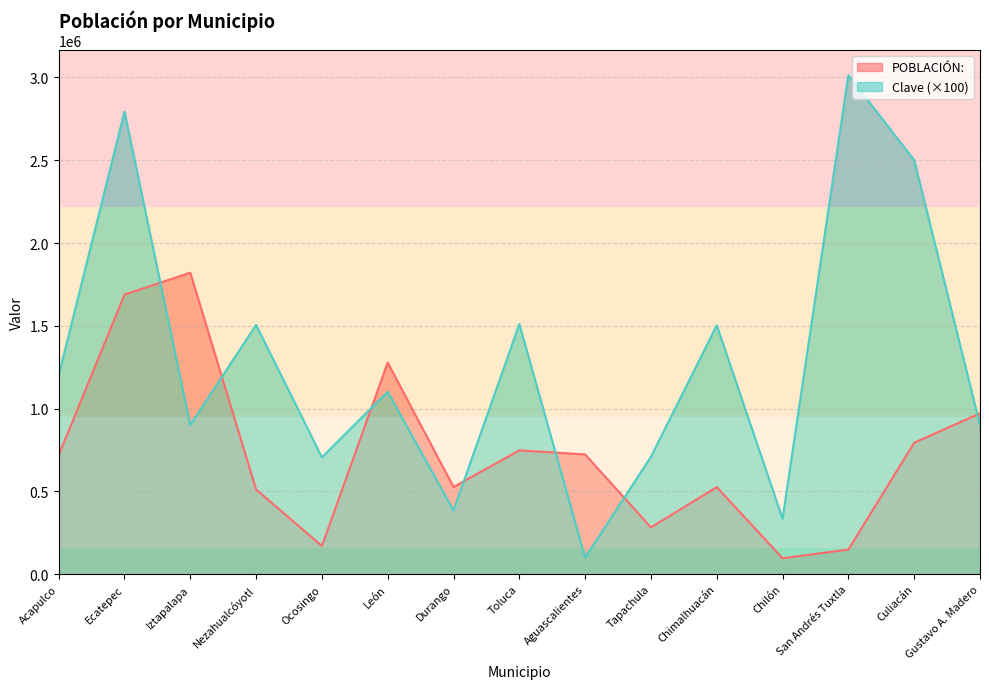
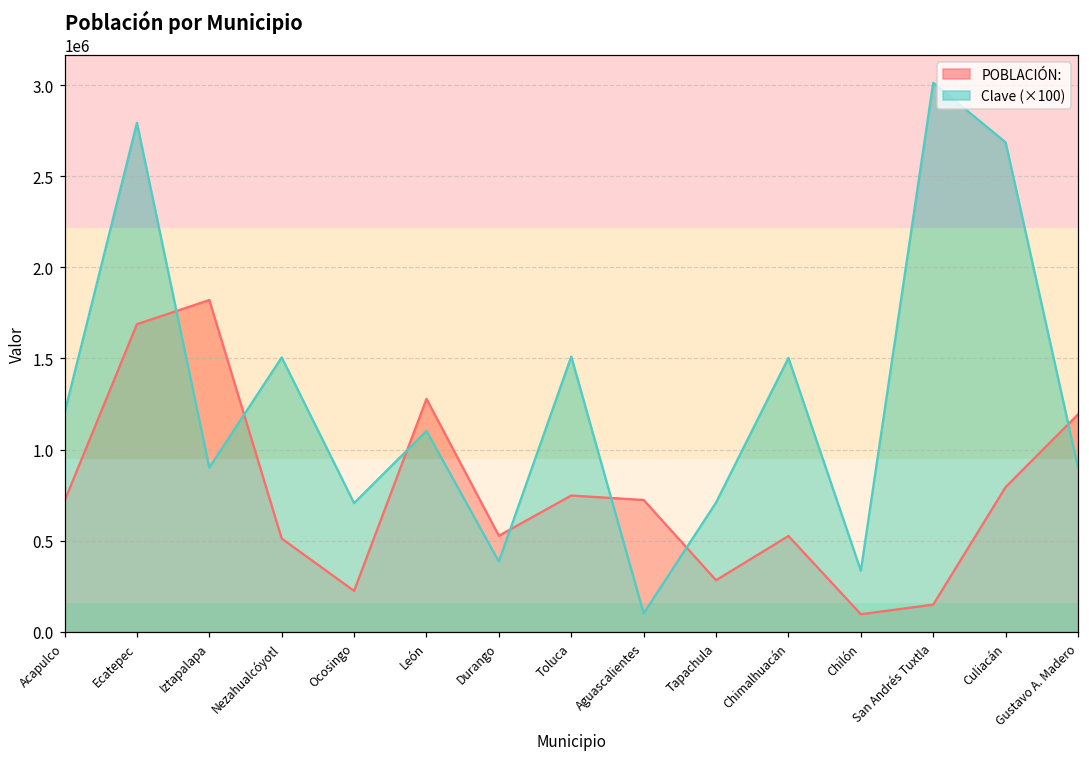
  {
    "POBLACIÓN:": {
      "Acapulco": 720000,
      "Ecatepec": 1690000,
      "Iztapalapa": 1820000,
      "Nezahualcóyotl": 510000,
-     "Ocosingo": 170000,
+     "Ocosingo": 220000,
      "León": 1280000,
      "Durango": 530000,
      "Toluca": 750000,
      "Aguascalientes": 720000,
      "Tapachula": 280000,
      "Chimalhuacán": 530000,
      "Chilón": 100000,
      "San Andrés Tuxtla": 150000,
      "Culiacán": 790000,
-     "Gustavo A. Madero": 970000
+     "Gustavo A. Madero": 1190000
    },
    "Clave (×100)": {
      "Acapulco": 1200000,
      "Ecatepec": 2790000,
      "Iztapalapa": 900000,
      "Nezahualcóyotl": 1510000,
      "Ocosingo": 710000,
      "León": 1100000,
      "Durango": 390000,
      "Toluca": 1510000,
      "Aguascalientes": 100000,
      "Tapachula": 710000,
      "Chimalhuacán": 1500000,
      "Chilón": 330000,
      "San Andrés Tuxtla": 3010000,
-     "Culiacán": 2500000,
+     "Culiacán": 2690000,
      "Gustavo A. Madero": 900000
    }
  }
